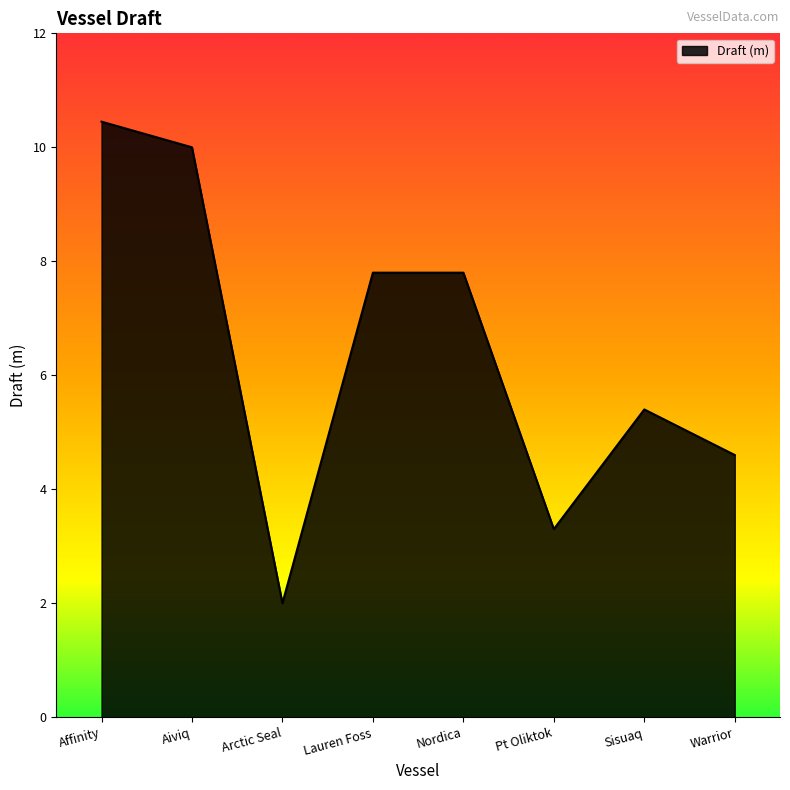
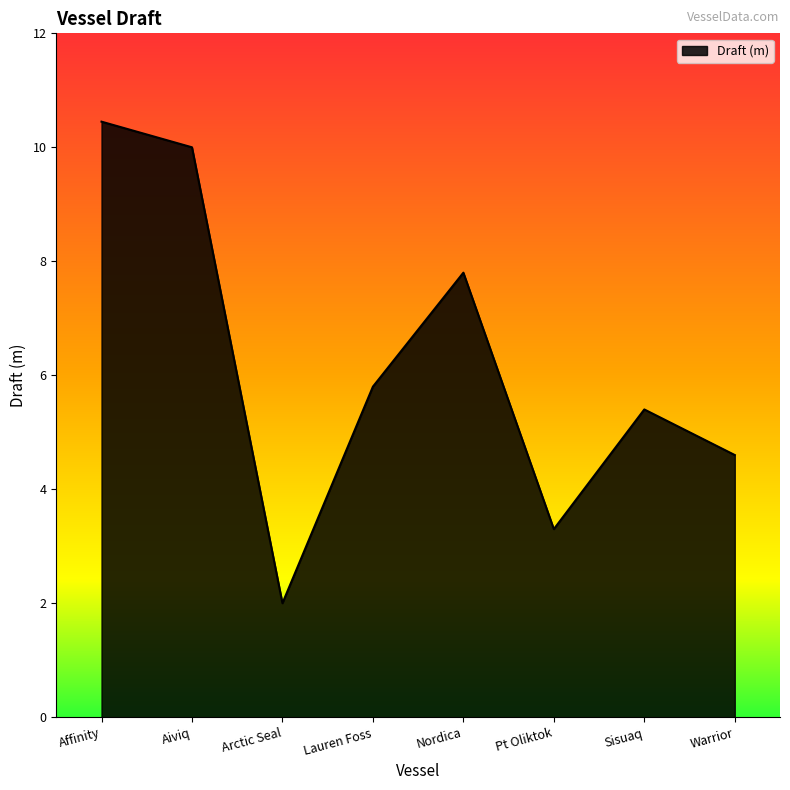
  {
    "Affinity": 10.5,
    "Aiviq": 10.0,
    "Arctic Seal": 2.0,
-   "Lauren Foss": 7.8,
+   "Lauren Foss": 5.8,
    "Nordica": 7.8,
    "Pt Oliktok": 3.3,
    "Sisuaq": 5.4,
    "Warrior": 4.6
  }
